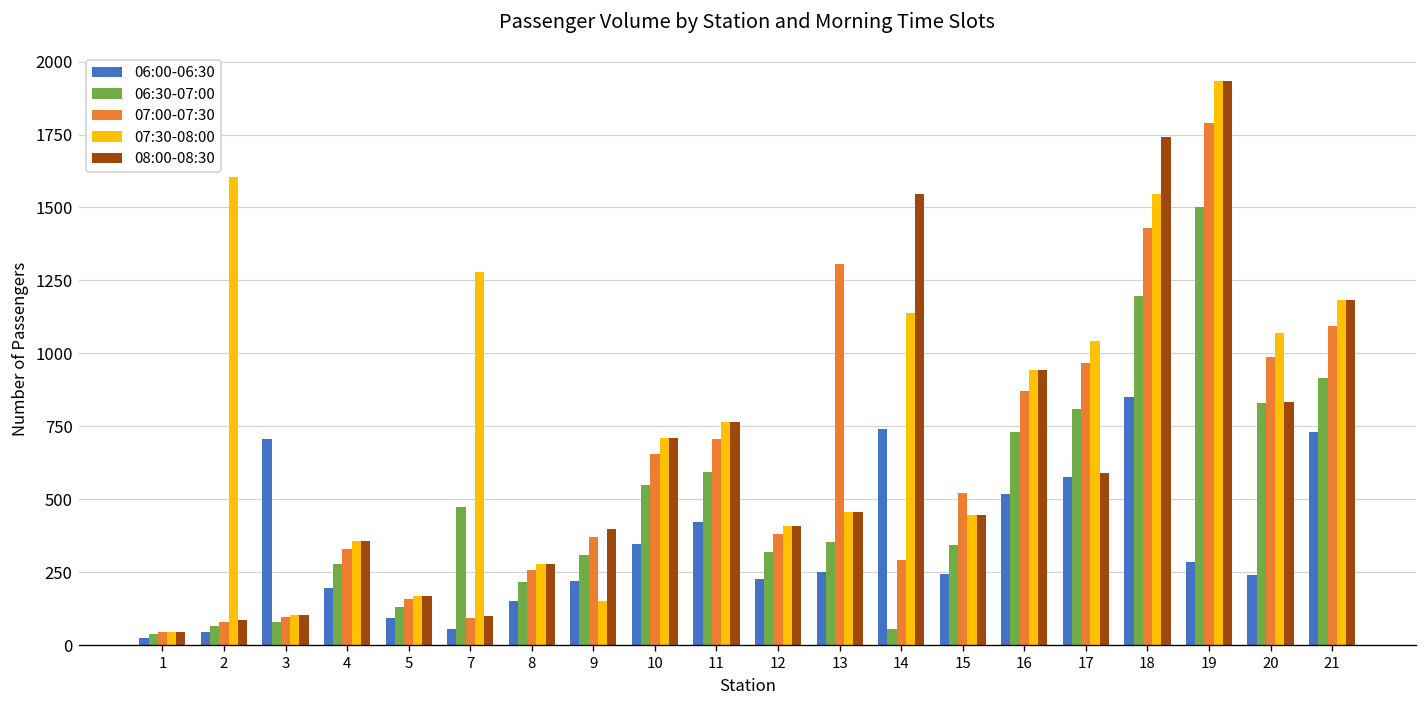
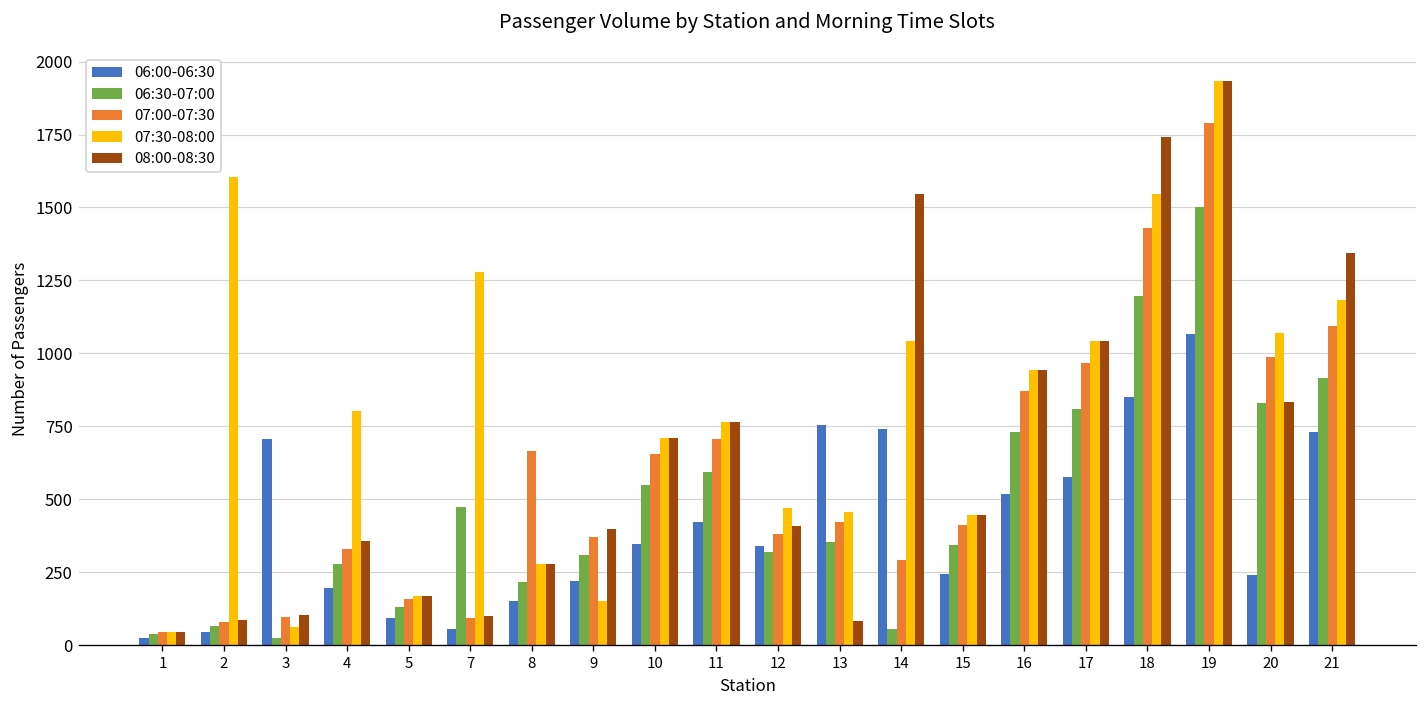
  {
    "06:00-06:30": {
      "1": 30,
      "2": 50,
      "3": 710,
      "4": 200,
      "5": 90,
      "7": 60,
      "8": 150,
      "9": 220,
      "10": 350,
      "11": 420,
-     "12": 230,
-     "13": 250,
+     "12": 340,
+     "13": 750,
      "14": 740,
      "15": 250,
      "16": 520,
      "17": 580,
      "18": 850,
-     "19": 280,
+     "19": 1070,
      "20": 240,
      "21": 730
    },
    "06:30-07:00": {
      "1": 40,
      "2": 70,
-     "3": 80,
+     "3": 30,
      "4": 280,
      "5": 130,
      "7": 480,
      "8": 220,
      "9": 310,
      "10": 550,
      "11": 590,
      "12": 320,
      "13": 350,
      "14": 60,
      "15": 350,
      "16": 730,
      "17": 810,
      "18": 1200,
      "19": 1500,
      "20": 830,
      "21": 920
    },
    "07:00-07:30": {
      "1": 40,
      "2": 80,
      "3": 100,
      "4": 330,
      "5": 160,
      "7": 90,
-     "8": 260,
+     "8": 670,
      "9": 370,
      "10": 660,
      "11": 710,
      "12": 380,
-     "13": 1310,
+     "13": 420,
      "14": 290,
-     "15": 520,
+     "15": 410,
      "16": 870,
      "17": 970,
      "18": 1430,
      "19": 1790,
      "20": 990,
      "21": 1090
    },
    "07:30-08:00": {
      "1": 50,
      "2": 1610,
-     "3": 100,
-     "4": 360,
+     "3": 60,
+     "4": 800,
      "5": 170,
      "7": 1280,
      "8": 280,
      "9": 150,
      "10": 710,
      "11": 760,
-     "12": 410,
+     "12": 470,
      "13": 460,
-     "14": 1140,
+     "14": 1040,
      "15": 450,
      "16": 940,
      "17": 1040,
      "18": 1550,
      "19": 1930,
      "20": 1070,
      "21": 1180
    },
    "08:00-08:30": {
      "1": 50,
      "2": 90,
      "3": 100,
      "4": 360,
      "5": 170,
      "7": 100,
      "8": 280,
      "9": 400,
      "10": 710,
      "11": 760,
      "12": 410,
-     "13": 460,
+     "13": 80,
      "14": 1550,
      "15": 450,
      "16": 940,
-     "17": 590,
+     "17": 1040,
      "18": 1740,
      "19": 1930,
      "20": 830,
-     "21": 1180
+     "21": 1340
    }
  }
